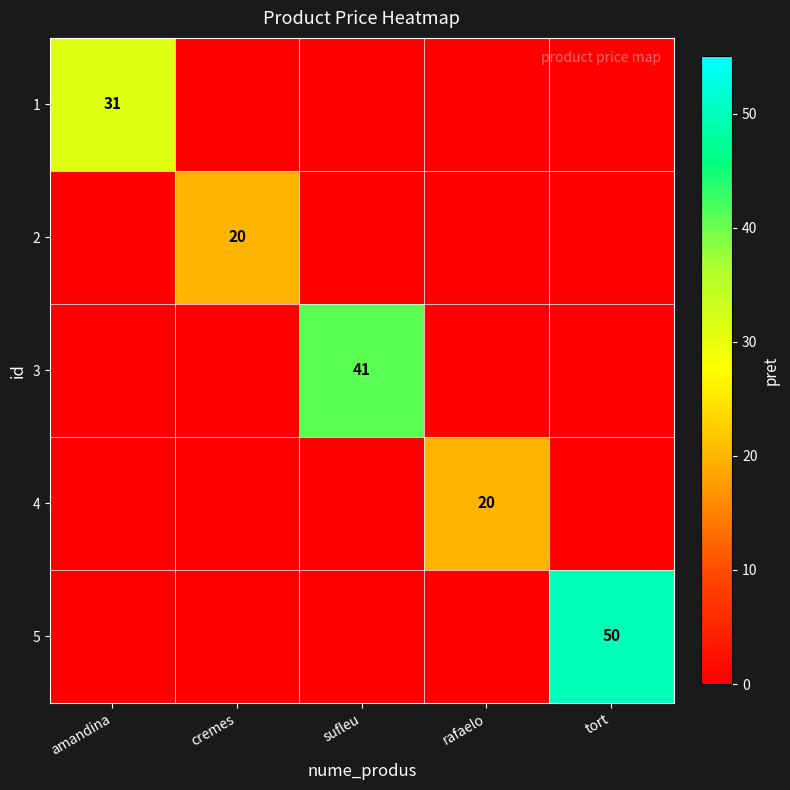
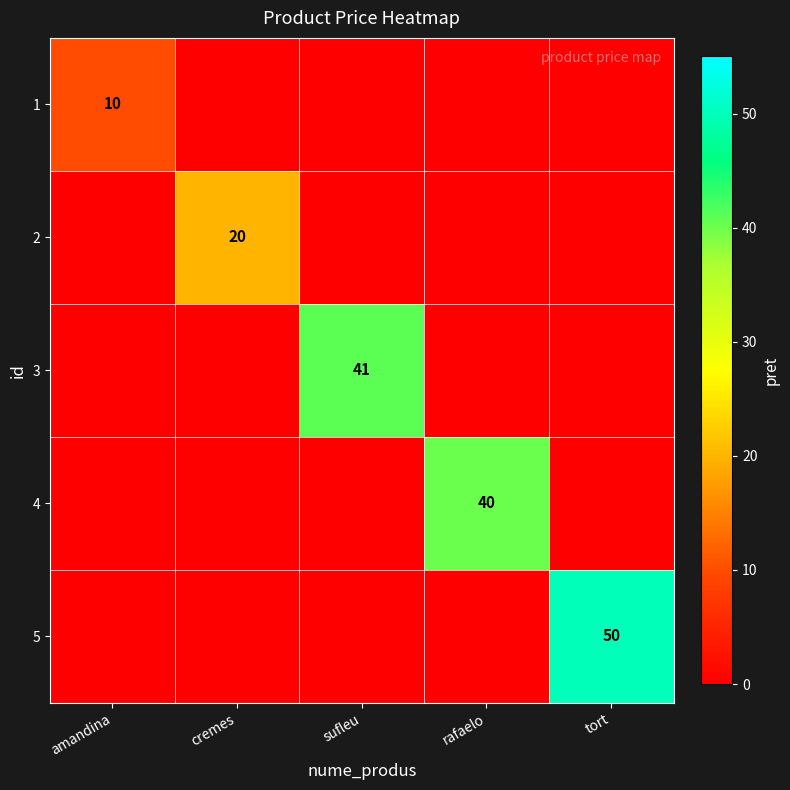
  {
    "1": {
-     "amandina": 31
+     "amandina": 10
    },
    "2": {
      "cremes": 20
    },
    "3": {
      "sufleu": 41
    },
    "4": {
-     "rafaelo": 20
+     "rafaelo": 40
    },
    "5": {
      "tort": 50
    }
  }
